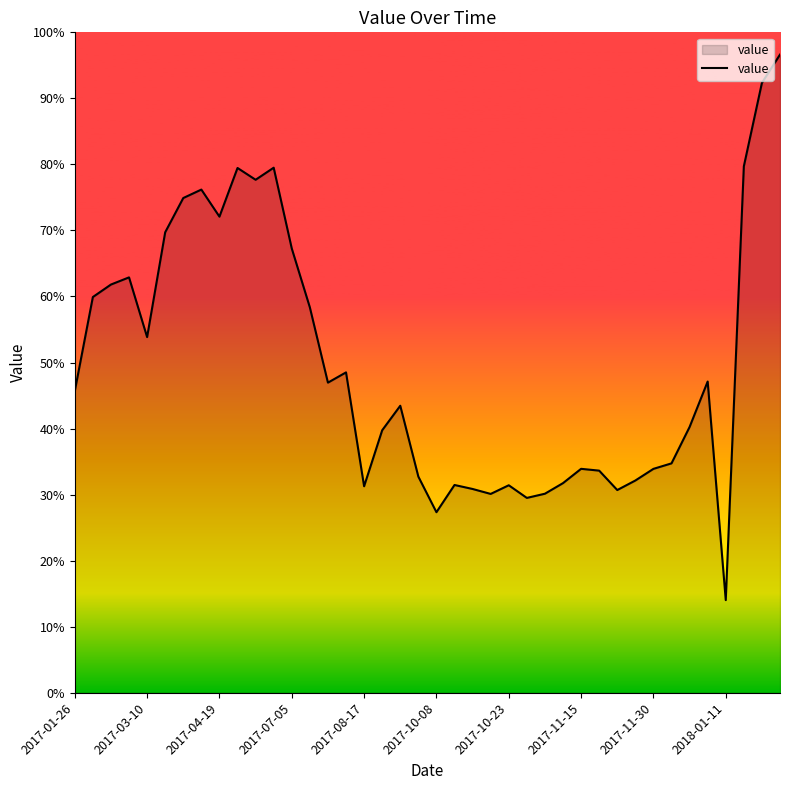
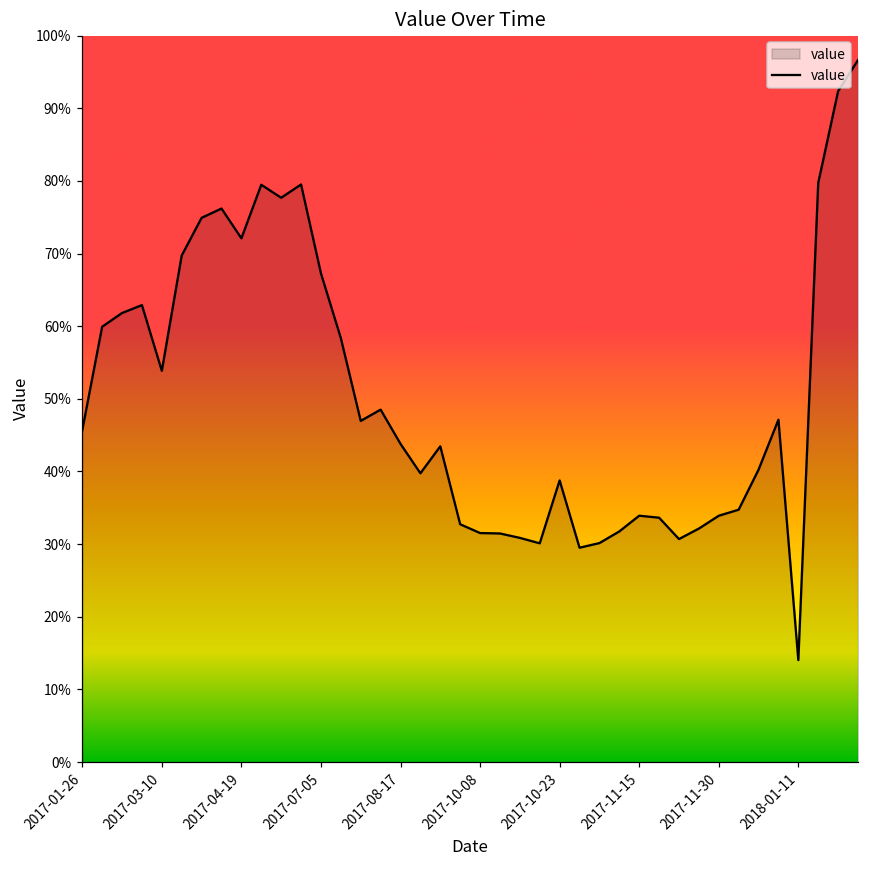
  {
    "2017-01-26": "46%",
    "2017-03-10": "54%",
    "2017-04-19": "72%",
    "2017-07-05": "67%",
-   "2017-08-17": "31%",
-   "2017-10-08": "27%",
-   "2017-10-23": "31%",
+   "2017-08-17": "44%",
+   "2017-10-08": "32%",
+   "2017-10-23": "39%",
    "2017-11-15": "34%",
    "2017-11-30": "34%",
    "2018-01-11": "14%"
  }
